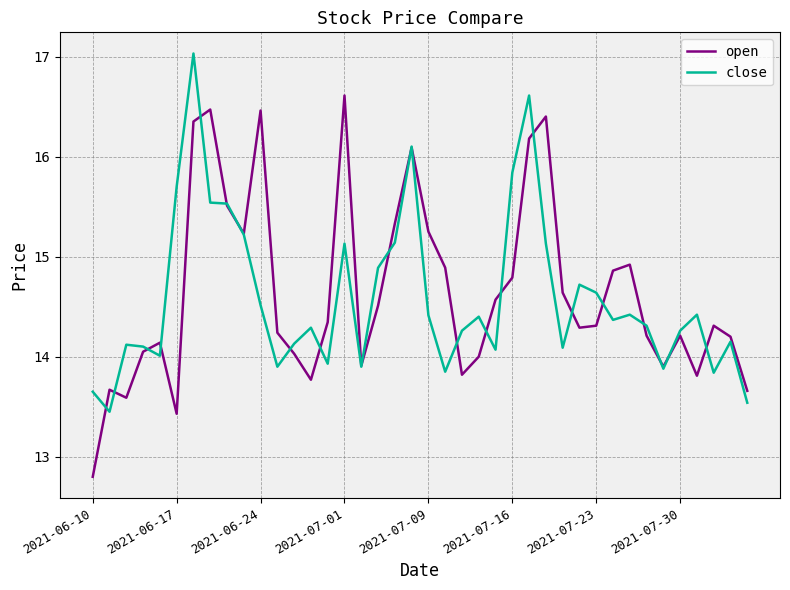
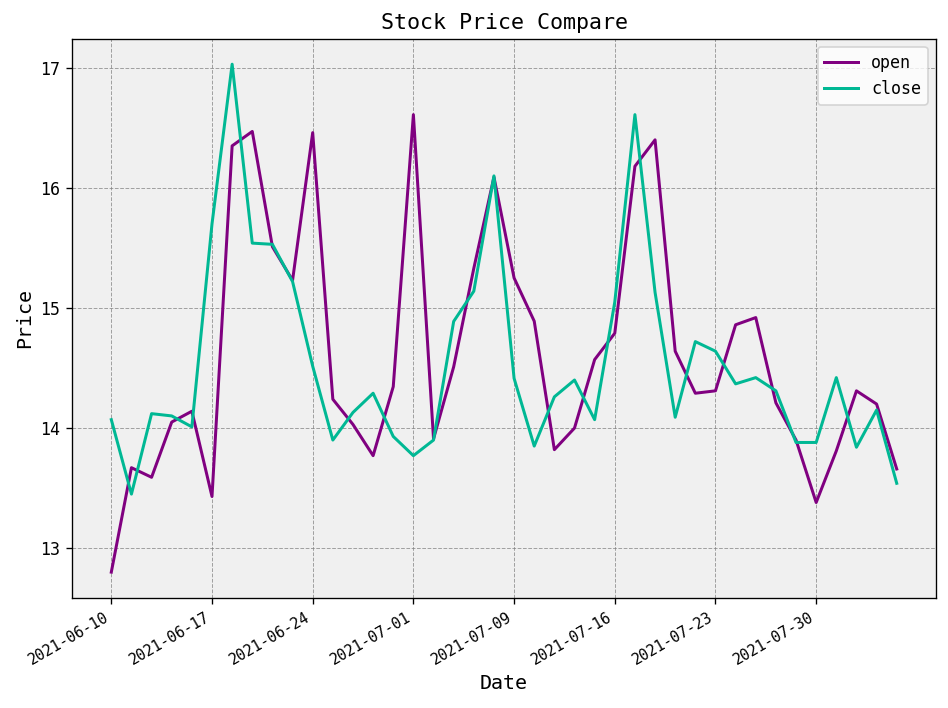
  {
    "open": {
      "2021-06-10": 12.80,
      "2021-06-17": 13.43,
      "2021-06-24": 16.46,
      "2021-07-01": 16.61,
      "2021-07-09": 15.25,
      "2021-07-16": 14.79,
      "2021-07-23": 14.31,
-     "2021-07-30": 14.21
+     "2021-07-30": 13.38
    },
    "close": {
-     "2021-06-10": 13.65,
+     "2021-06-10": 14.07,
      "2021-06-17": 15.70,
      "2021-06-24": 14.52,
-     "2021-07-01": 15.13,
+     "2021-07-01": 13.77,
      "2021-07-09": 14.41,
-     "2021-07-16": 15.84,
+     "2021-07-16": 15.05,
      "2021-07-23": 14.64,
-     "2021-07-30": 14.26
+     "2021-07-30": 13.88
    }
  }
